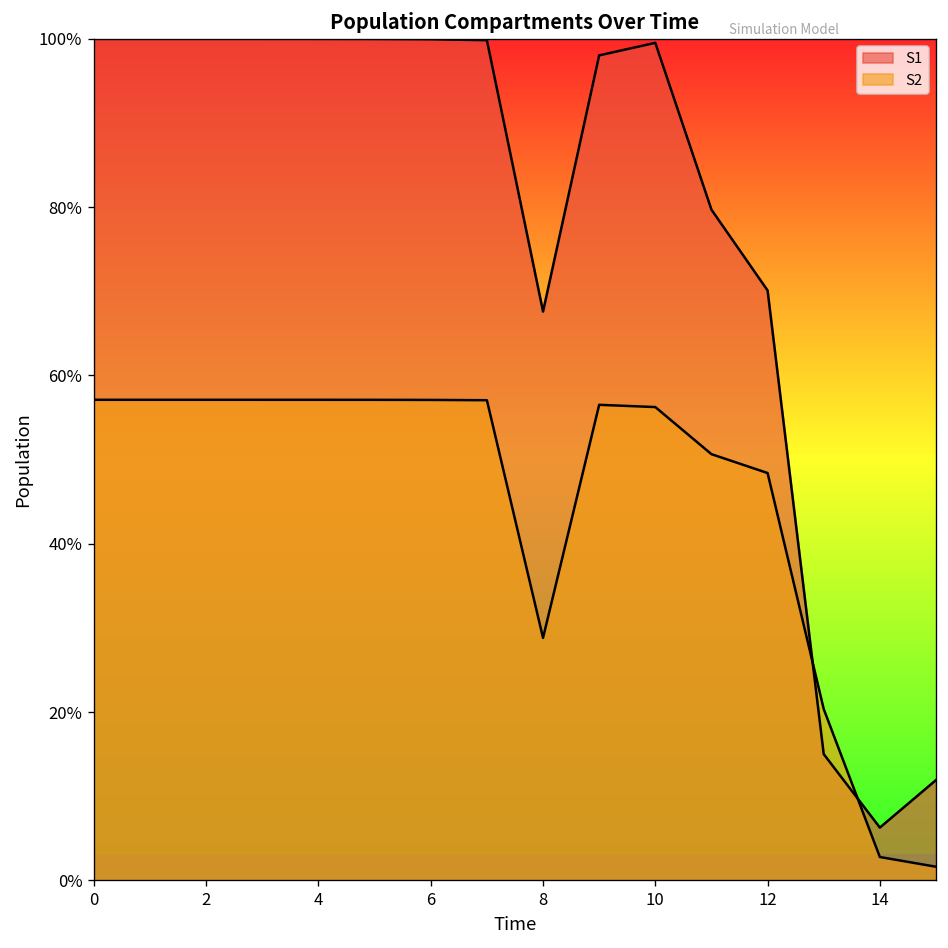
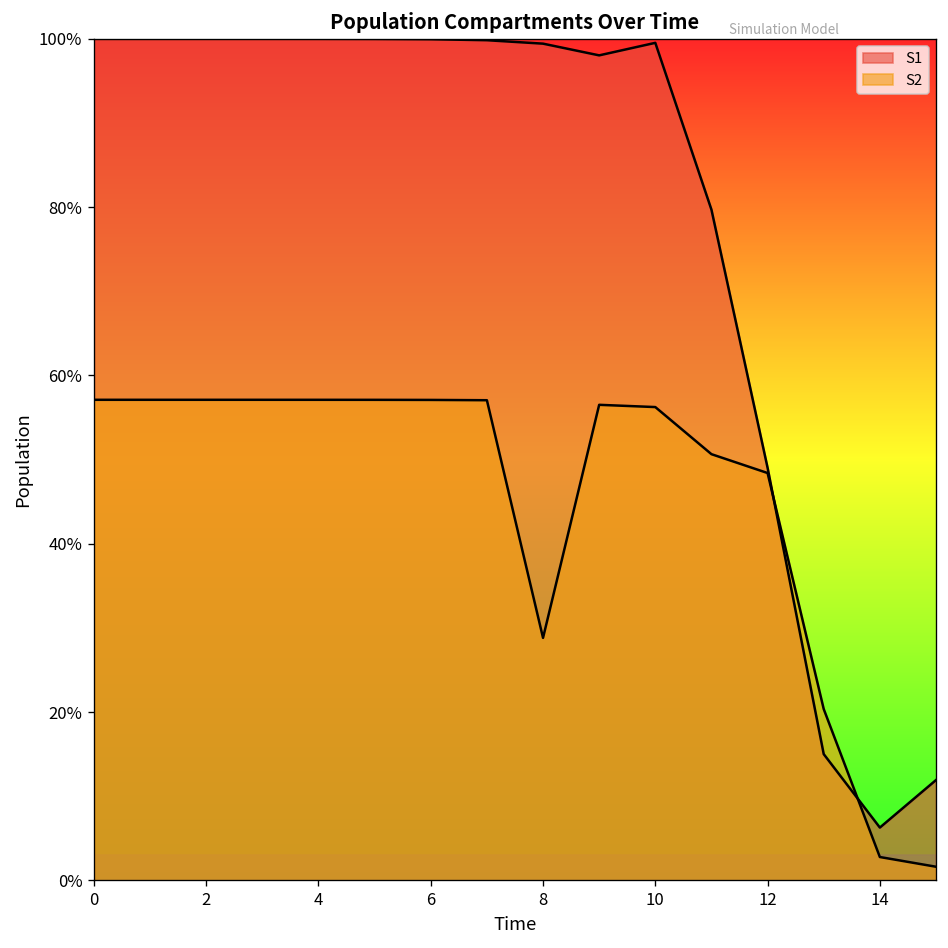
  {
    "S1": {
      "0": "100%",
      "2": "100%",
      "4": "100%",
      "6": "100%",
-     "8": "68%",
+     "8": "99%",
      "10": "100%",
-     "12": "70%",
+     "12": "49%",
      "14": "6%"
    },
    "S2": {
      "0": "57%",
      "2": "57%",
      "4": "57%",
      "6": "57%",
      "8": "29%",
      "10": "56%",
      "12": "48%"
    }
  }
